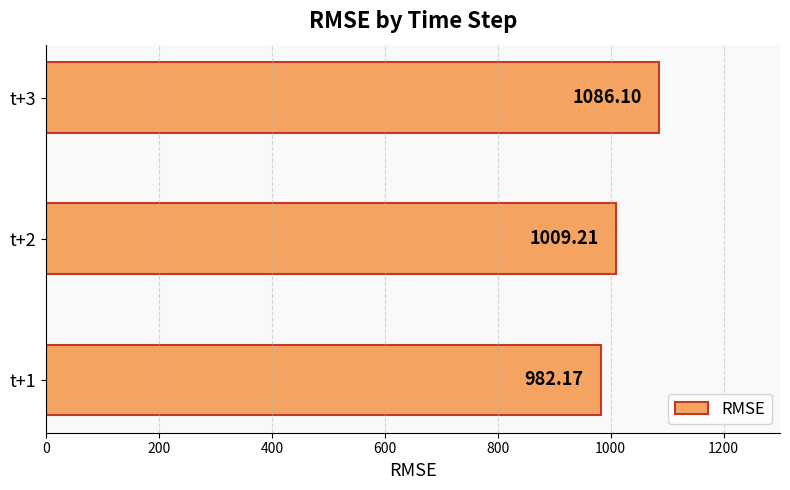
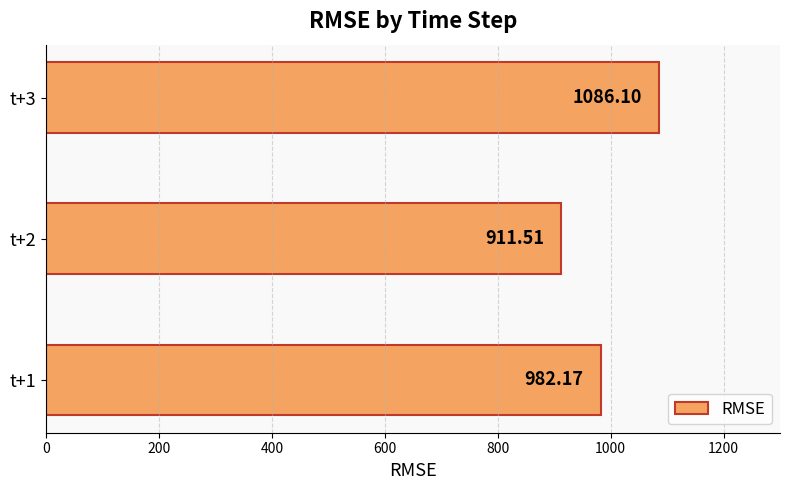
  {
    "t+3": 1086.10,
-   "t+2": 1009.21,
+   "t+2": 911.51,
    "t+1": 982.17
  }
